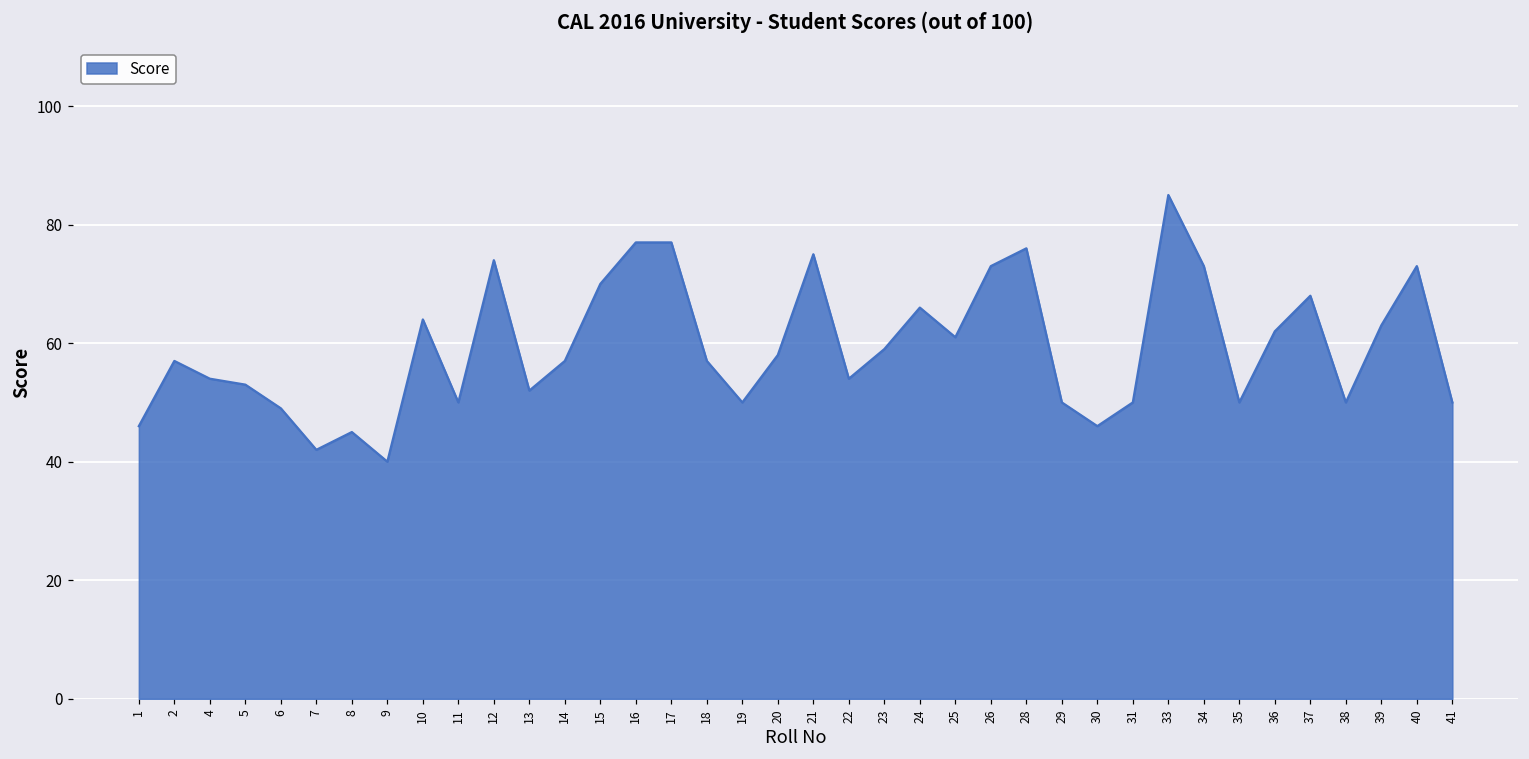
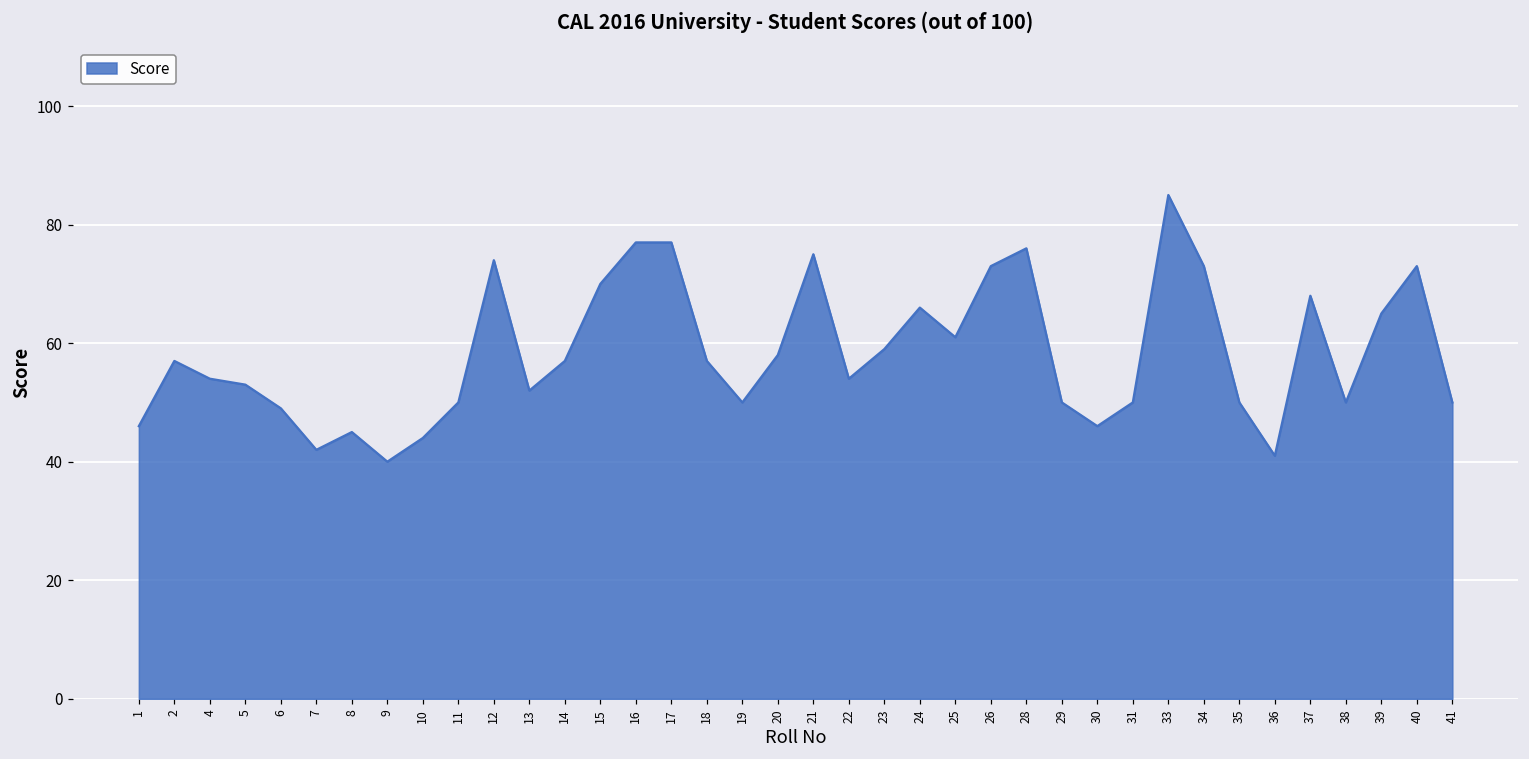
  {
    "1": 46,
    "2": 57,
    "4": 54,
    "5": 53,
    "6": 49,
    "7": 42,
    "8": 45,
    "9": 40,
-   "10": 64,
+   "10": 44,
    "11": 50,
    "12": 74,
    "13": 52,
    "14": 57,
    "15": 70,
    "16": 77,
    "17": 77,
    "18": 57,
    "19": 50,
    "20": 58,
    "21": 75,
    "22": 54,
    "23": 59,
    "24": 66,
    "25": 61,
    "26": 73,
    "28": 76,
    "29": 50,
    "30": 46,
    "31": 50,
    "33": 85,
    "34": 73,
    "35": 50,
-   "36": 62,
+   "36": 41,
    "37": 68,
    "38": 50,
-   "39": 63,
+   "39": 65,
    "40": 73,
    "41": 50
  }
